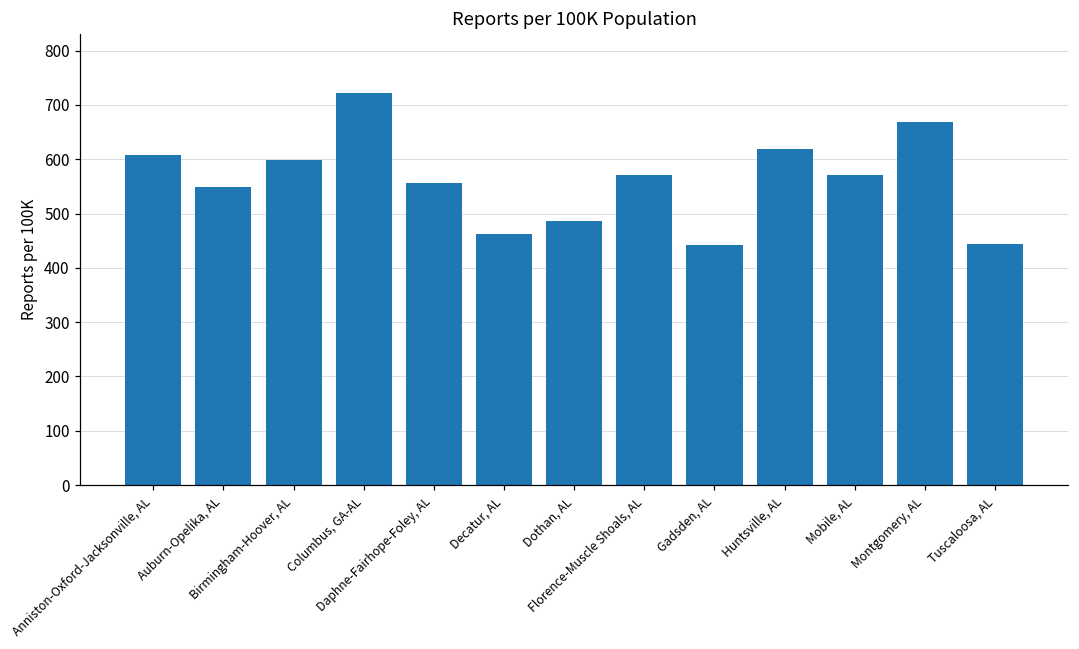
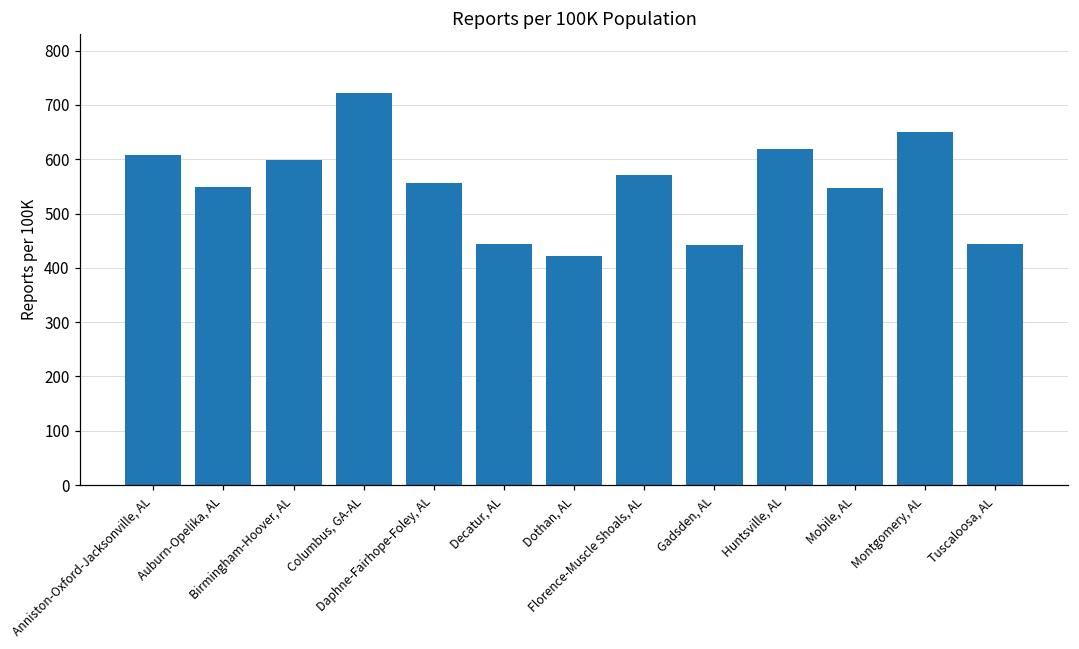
  {
    "Anniston-Oxford-Jacksonville, AL": 610,
    "Auburn-Opelika, AL": 550,
    "Birmingham-Hoover, AL": 600,
    "Columbus, GA-AL": 720,
    "Daphne-Fairhope-Foley, AL": 560,
-   "Decatur, AL": 460,
-   "Dothan, AL": 490,
+   "Decatur, AL": 440,
+   "Dothan, AL": 420,
    "Florence-Muscle Shoals, AL": 570,
    "Gadsden, AL": 440,
    "Huntsville, AL": 620,
-   "Mobile, AL": 570,
-   "Montgomery, AL": 670,
+   "Mobile, AL": 550,
+   "Montgomery, AL": 650,
    "Tuscaloosa, AL": 440
  }
